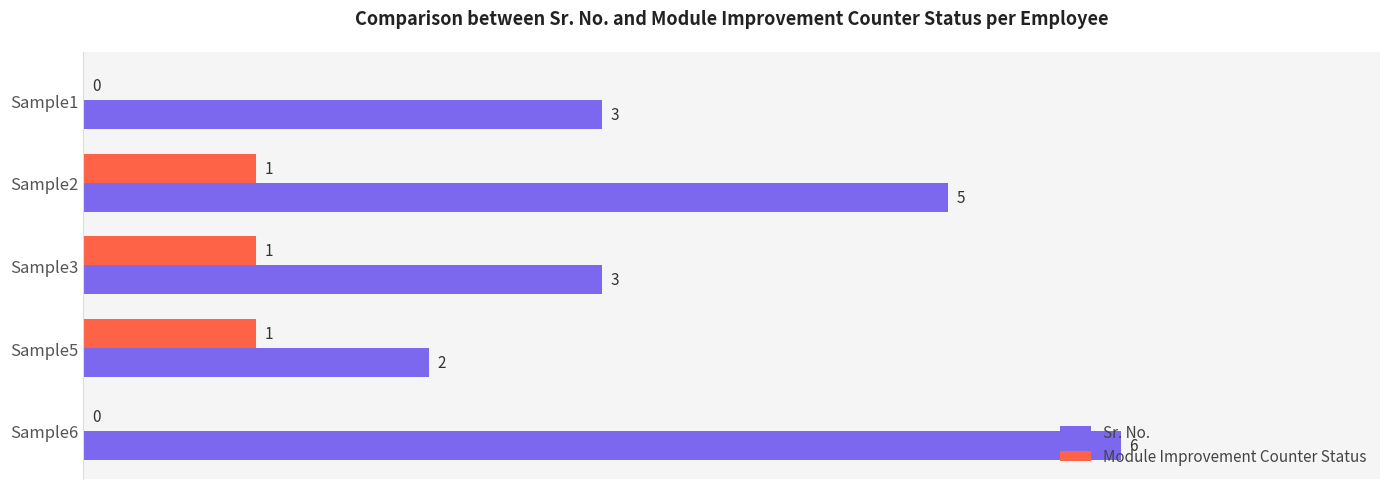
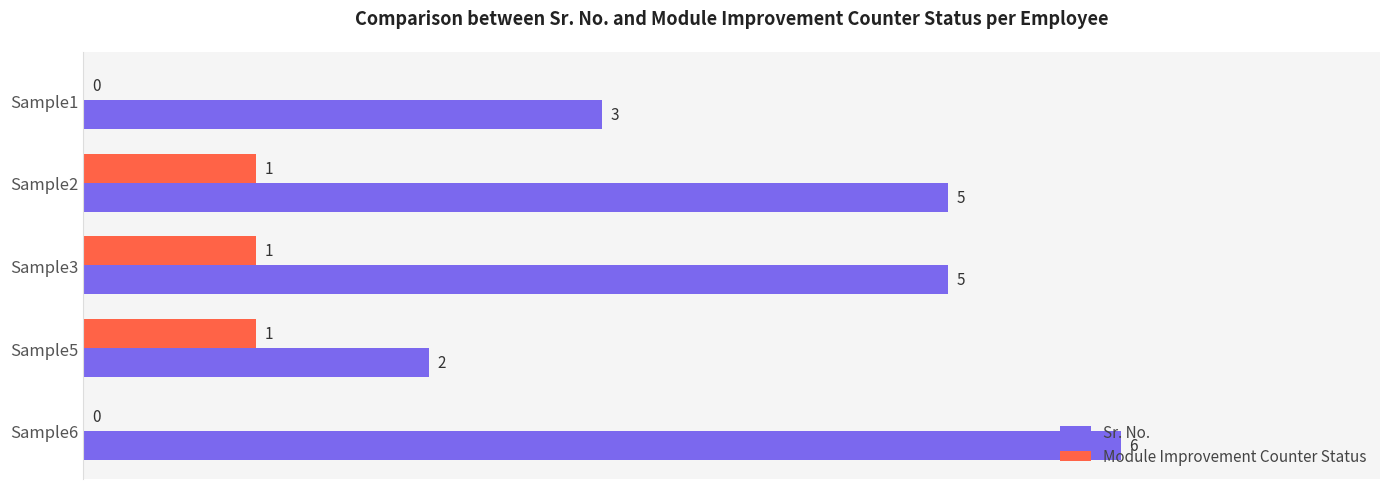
  {
    "Sr. No.": {
      "Sample1": 3,
      "Sample2": 5,
-     "Sample3": 3,
+     "Sample3": 5,
      "Sample5": 2,
      "Sample6": 6
    },
    "Module Improvement Counter Status": {
      "Sample1": 0,
      "Sample2": 1,
      "Sample3": 1,
      "Sample5": 1,
      "Sample6": 0
    }
  }
